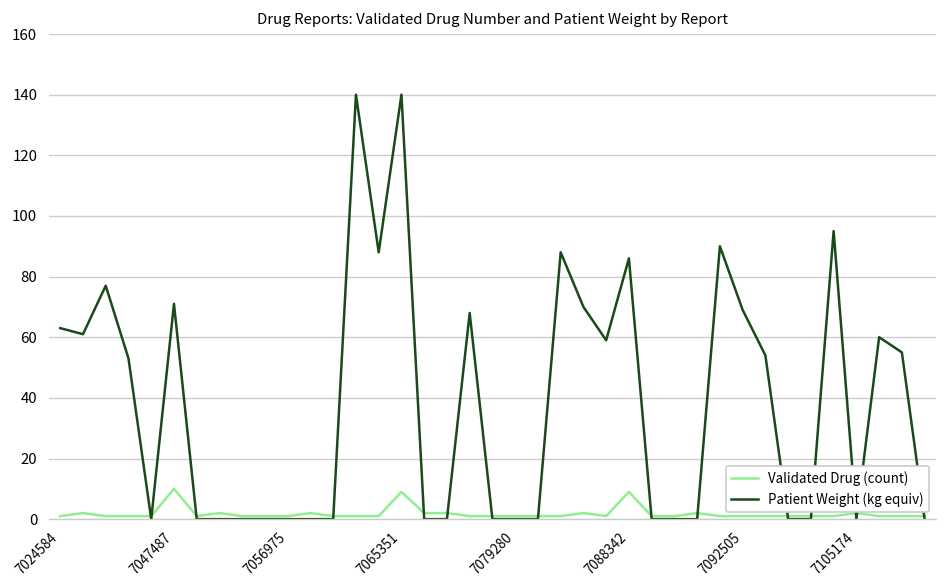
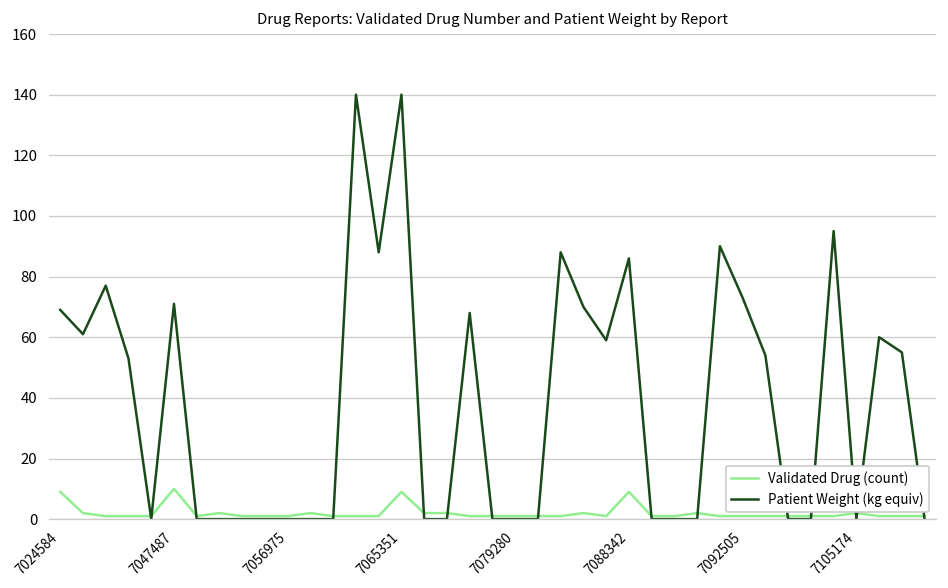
  {
    "Validated Drug (count)": {
-     "7024584": 1,
+     "7024584": 9,
      "7047487": 10,
      "7065351": 9,
      "7088342": 9,
      "7092505": 1,
      "7105174": 2
    },
    "Patient Weight (kg equiv)": {
-     "7024584": 63,
+     "7024584": 69,
      "7047487": 71,
      "7065351": 140,
      "7088342": 86,
-     "7092505": 69,
+     "7092505": 73,
      "7105174": 0
    }
  }
